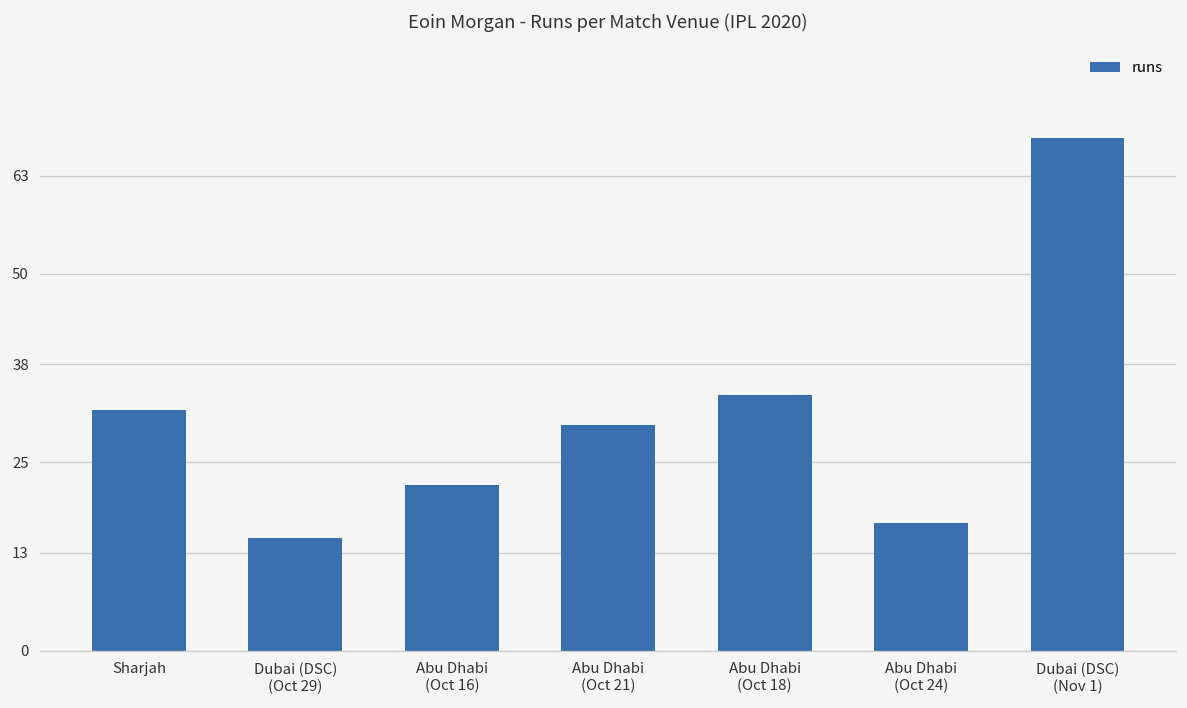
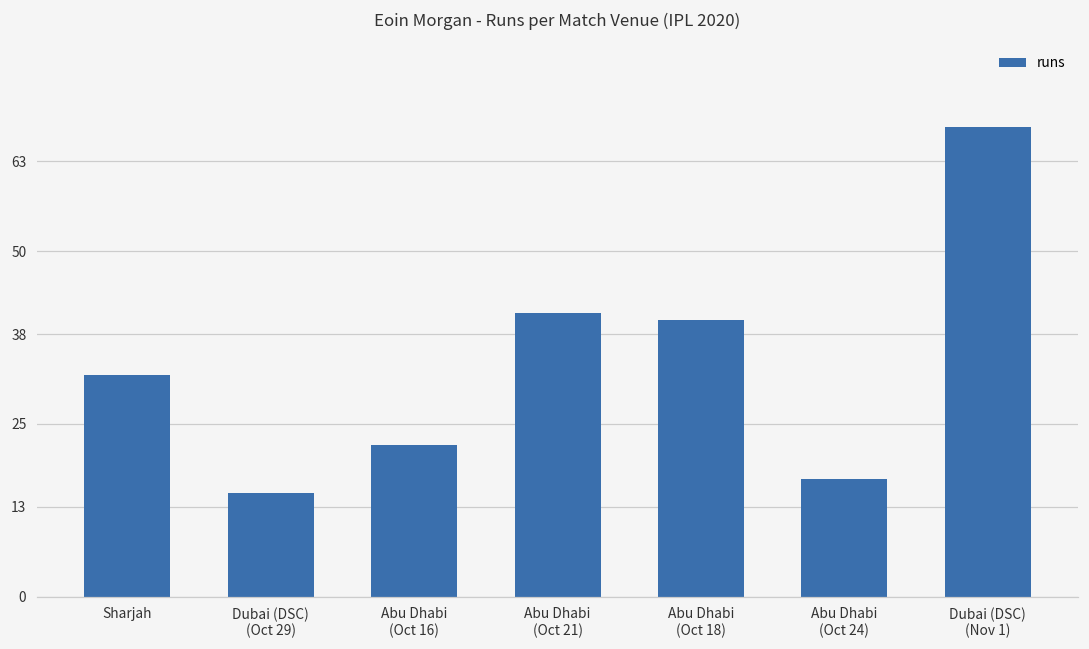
  {
    "Sharjah": 32,
    "Dubai (DSC) (Oct 29)": 15,
    "Abu Dhabi (Oct 16)": 22,
-   "Abu Dhabi (Oct 21)": 30,
-   "Abu Dhabi (Oct 18)": 34,
+   "Abu Dhabi (Oct 21)": 41,
+   "Abu Dhabi (Oct 18)": 40,
    "Abu Dhabi (Oct 24)": 17,
    "Dubai (DSC) (Nov 1)": 68
  }
